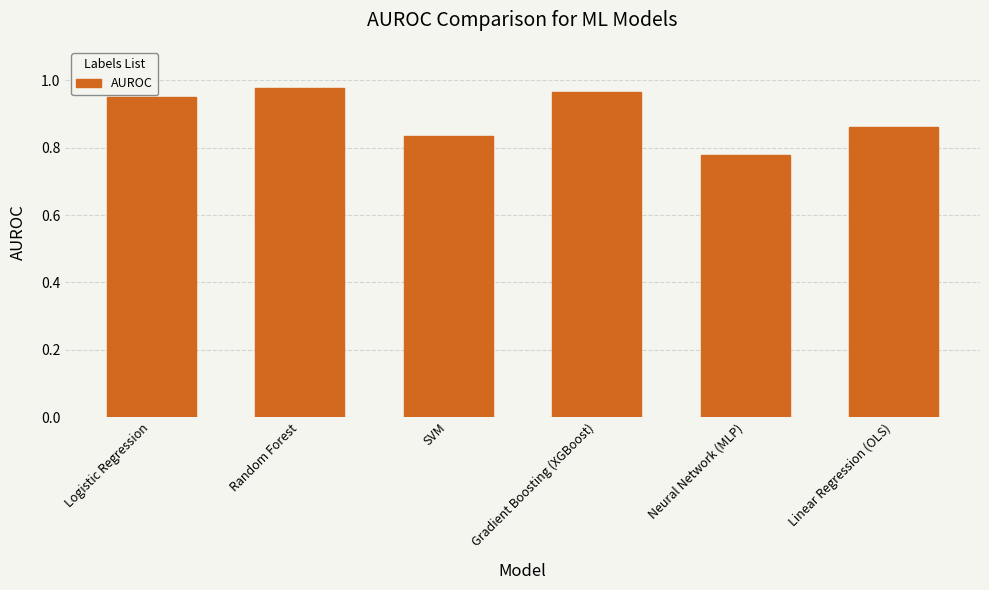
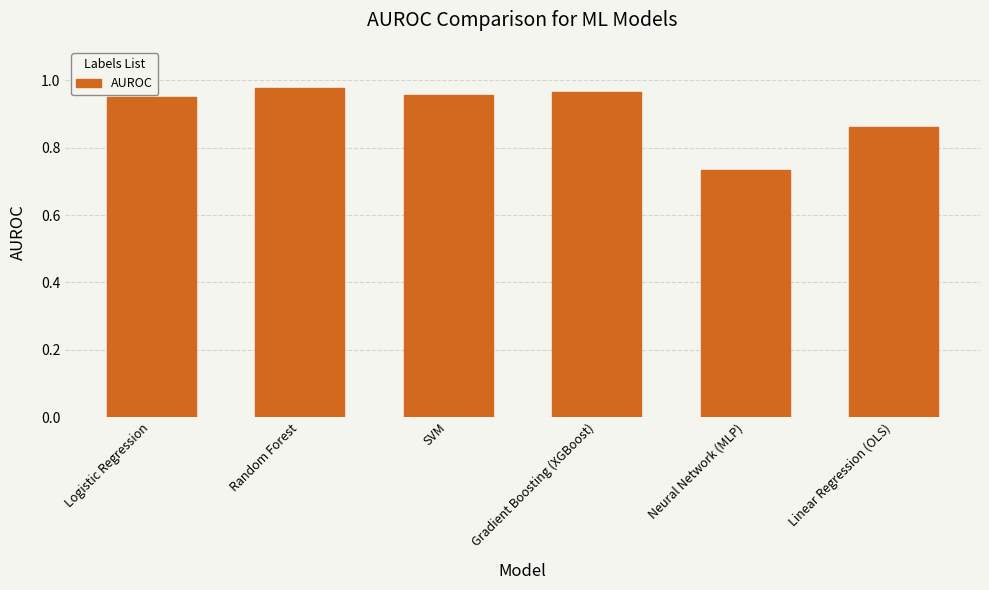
  {
    "Logistic Regression": 0.95,
    "Random Forest": 0.98,
-   "SVM": 0.83,
+   "SVM": 0.96,
    "Gradient Boosting (XGBoost)": 0.97,
-   "Neural Network (MLP)": 0.78,
+   "Neural Network (MLP)": 0.73,
    "Linear Regression (OLS)": 0.86
  }
